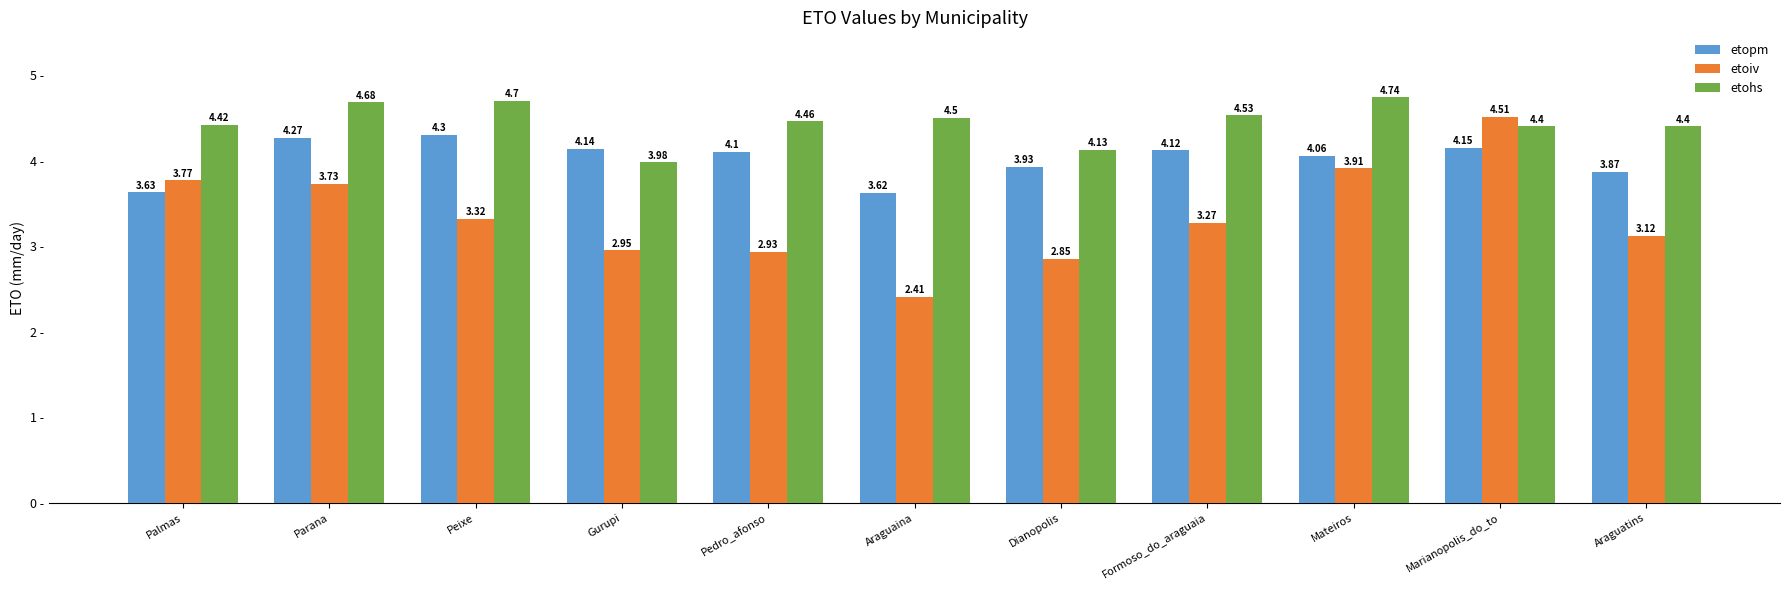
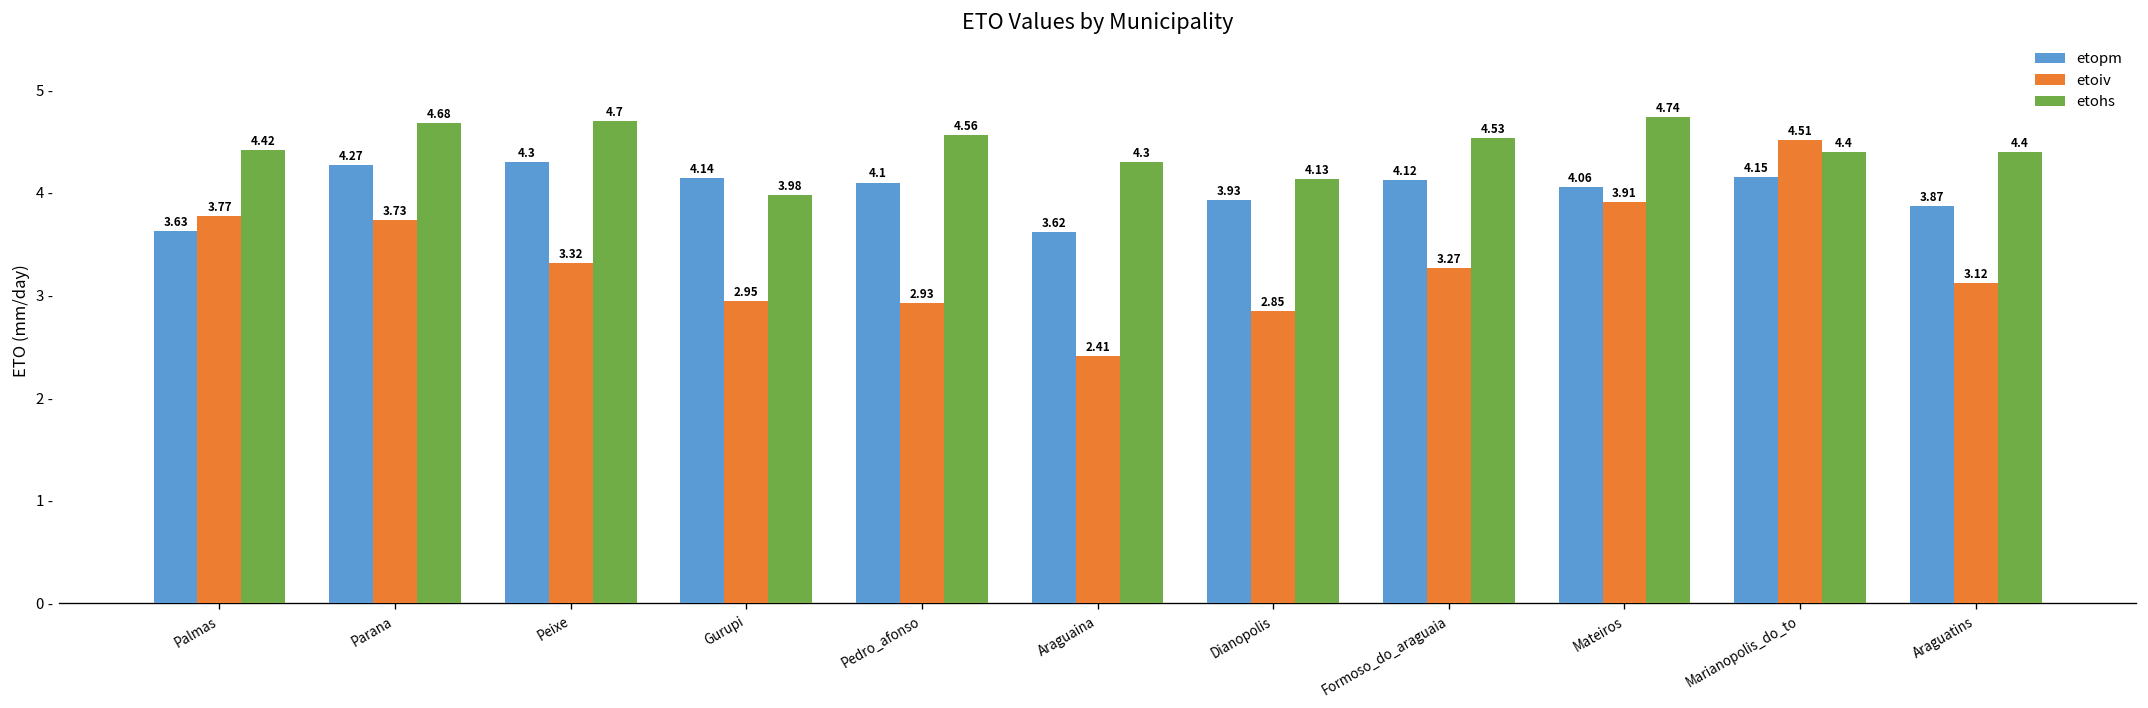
  {
    "etopm": {
      "Palmas": 3.63,
      "Parana": 4.27,
      "Peixe": 4.3,
      "Gurupi": 4.14,
      "Pedro_afonso": 4.1,
      "Araguaina": 3.62,
      "Dianopolis": 3.93,
      "Formoso_do_araguaia": 4.12,
      "Mateiros": 4.06,
      "Marianopolis_do_to": 4.15,
      "Araguatins": 3.87
    },
    "etoiv": {
      "Palmas": 3.77,
      "Parana": 3.73,
      "Peixe": 3.32,
      "Gurupi": 2.95,
      "Pedro_afonso": 2.93,
      "Araguaina": 2.41,
      "Dianopolis": 2.85,
      "Formoso_do_araguaia": 3.27,
      "Mateiros": 3.91,
      "Marianopolis_do_to": 4.51,
      "Araguatins": 3.12
    },
    "etohs": {
      "Palmas": 4.42,
      "Parana": 4.68,
      "Peixe": 4.7,
      "Gurupi": 3.98,
-     "Pedro_afonso": 4.46,
-     "Araguaina": 4.5,
+     "Pedro_afonso": 4.56,
+     "Araguaina": 4.3,
      "Dianopolis": 4.13,
      "Formoso_do_araguaia": 4.53,
      "Mateiros": 4.74,
      "Marianopolis_do_to": 4.4,
      "Araguatins": 4.4
    }
  }
